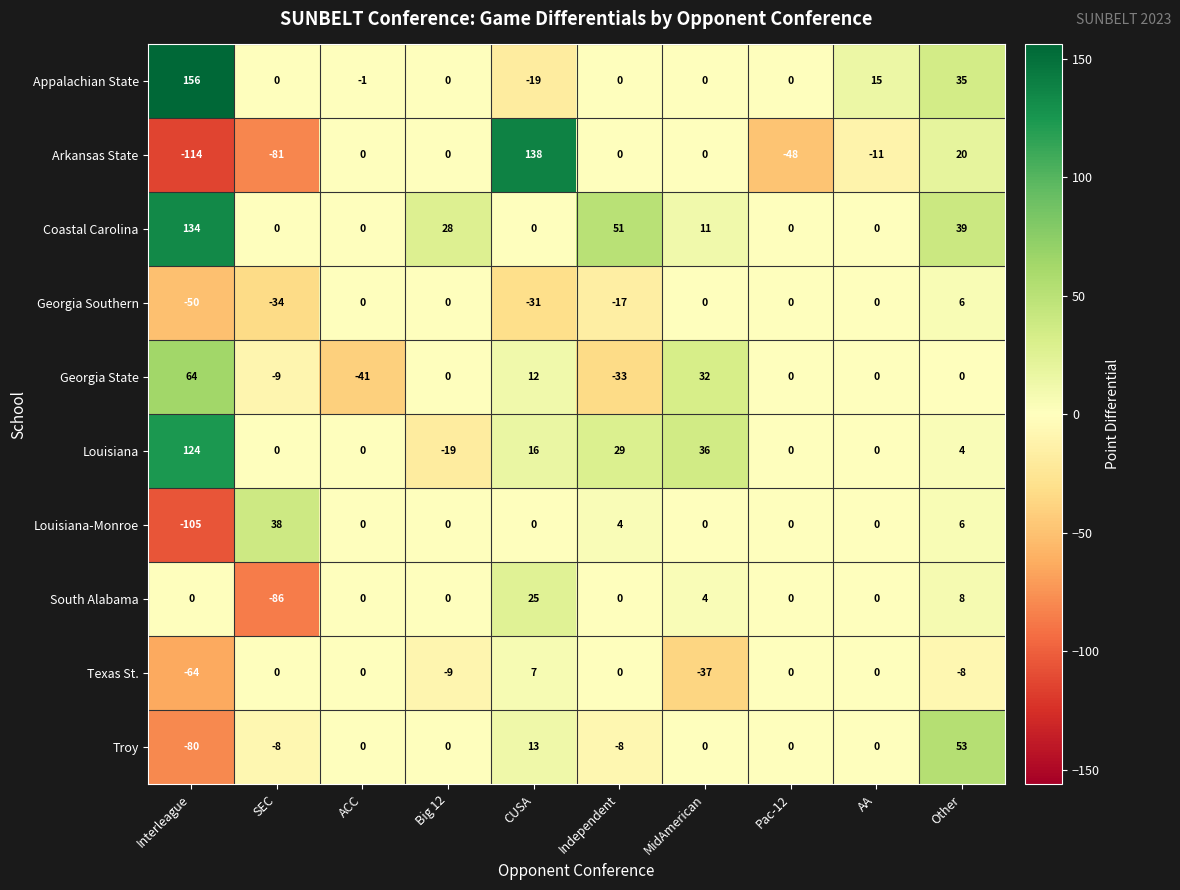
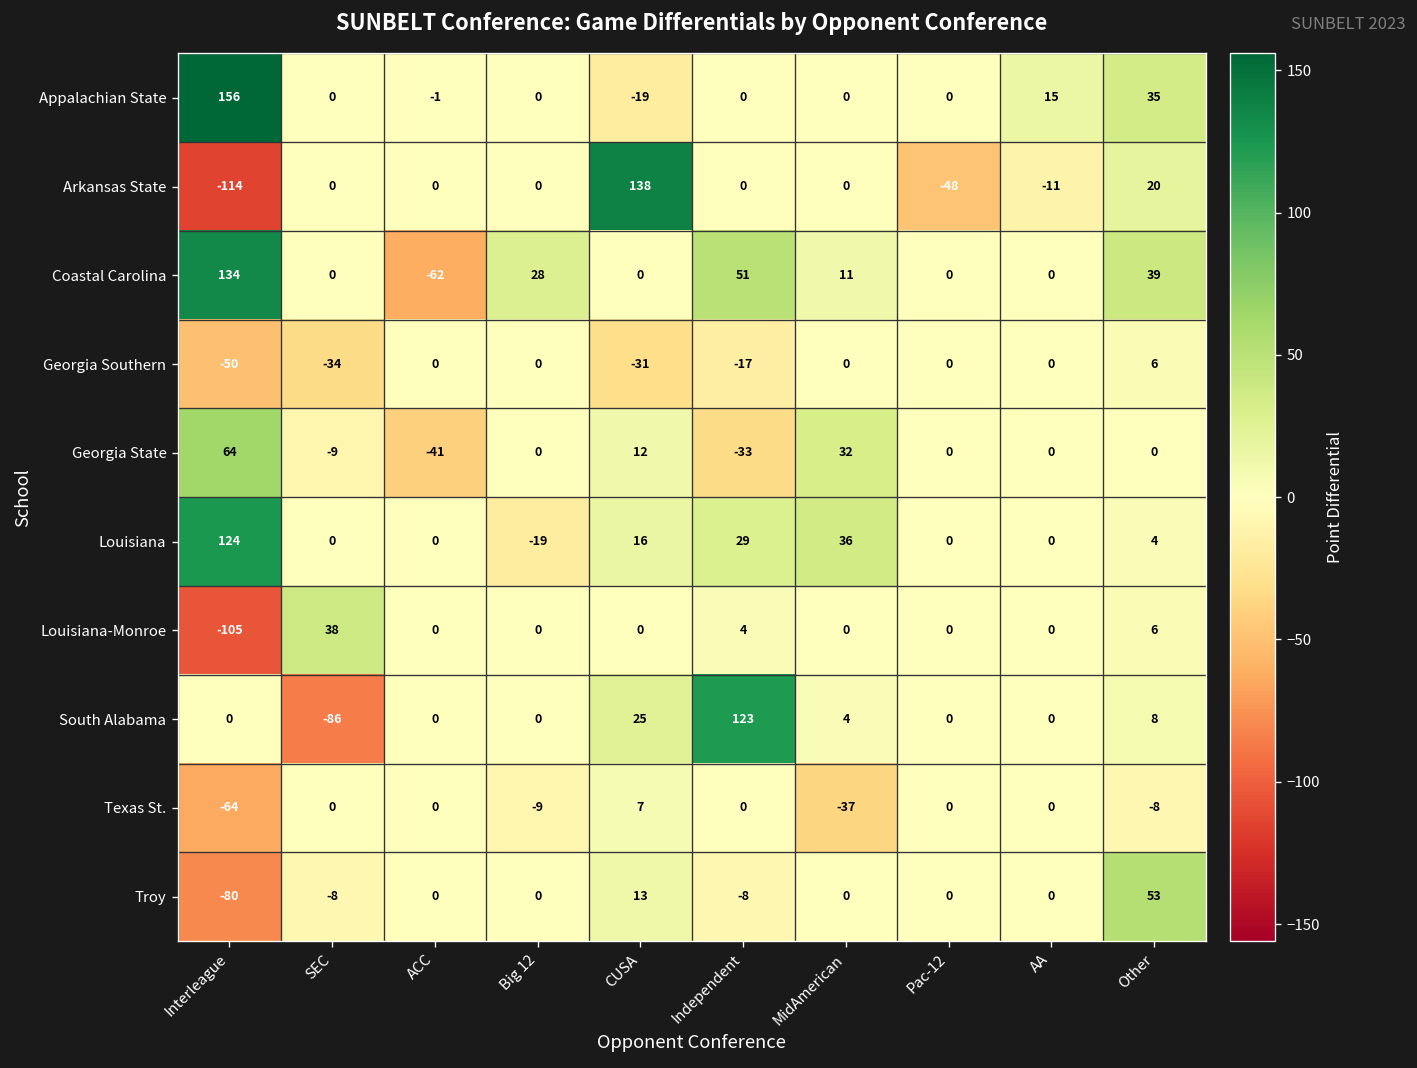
  {
    "Appalachian State": {
      "Interleague": 156,
      "SEC": 0,
      "ACC": -1,
      "Big 12": 0,
      "CUSA": -19,
      "Independent": 0,
      "MidAmerican": 0,
      "Pac-12": 0,
      "AA": 15,
      "Other": 35
    },
    "Arkansas State": {
      "Interleague": -114,
-     "SEC": -81,
+     "SEC": 0,
      "ACC": 0,
      "Big 12": 0,
      "CUSA": 138,
      "Independent": 0,
      "MidAmerican": 0,
      "Pac-12": -48,
      "AA": -11,
      "Other": 20
    },
    "Coastal Carolina": {
      "Interleague": 134,
      "SEC": 0,
-     "ACC": 0,
+     "ACC": -62,
      "Big 12": 28,
      "CUSA": 0,
      "Independent": 51,
      "MidAmerican": 11,
      "Pac-12": 0,
      "AA": 0,
      "Other": 39
    },
    "Georgia Southern": {
      "Interleague": -50,
      "SEC": -34,
      "ACC": 0,
      "Big 12": 0,
      "CUSA": -31,
      "Independent": -17,
      "MidAmerican": 0,
      "Pac-12": 0,
      "AA": 0,
      "Other": 6
    },
    "Georgia State": {
      "Interleague": 64,
      "SEC": -9,
      "ACC": -41,
      "Big 12": 0,
      "CUSA": 12,
      "Independent": -33,
      "MidAmerican": 32,
      "Pac-12": 0,
      "AA": 0,
      "Other": 0
    },
    "Louisiana": {
      "Interleague": 124,
      "SEC": 0,
      "ACC": 0,
      "Big 12": -19,
      "CUSA": 16,
      "Independent": 29,
      "MidAmerican": 36,
      "Pac-12": 0,
      "AA": 0,
      "Other": 4
    },
    "Louisiana-Monroe": {
      "Interleague": -105,
      "SEC": 38,
      "ACC": 0,
      "Big 12": 0,
      "CUSA": 0,
      "Independent": 4,
      "MidAmerican": 0,
      "Pac-12": 0,
      "AA": 0,
      "Other": 6
    },
    "South Alabama": {
      "Interleague": 0,
      "SEC": -86,
      "ACC": 0,
      "Big 12": 0,
      "CUSA": 25,
-     "Independent": 0,
+     "Independent": 123,
      "MidAmerican": 4,
      "Pac-12": 0,
      "AA": 0,
      "Other": 8
    },
    "Texas St.": {
      "Interleague": -64,
      "SEC": 0,
      "ACC": 0,
      "Big 12": -9,
      "CUSA": 7,
      "Independent": 0,
      "MidAmerican": -37,
      "Pac-12": 0,
      "AA": 0,
      "Other": -8
    },
    "Troy": {
      "Interleague": -80,
      "SEC": -8,
      "ACC": 0,
      "Big 12": 0,
      "CUSA": 13,
      "Independent": -8,
      "MidAmerican": 0,
      "Pac-12": 0,
      "AA": 0,
      "Other": 53
    }
  }
